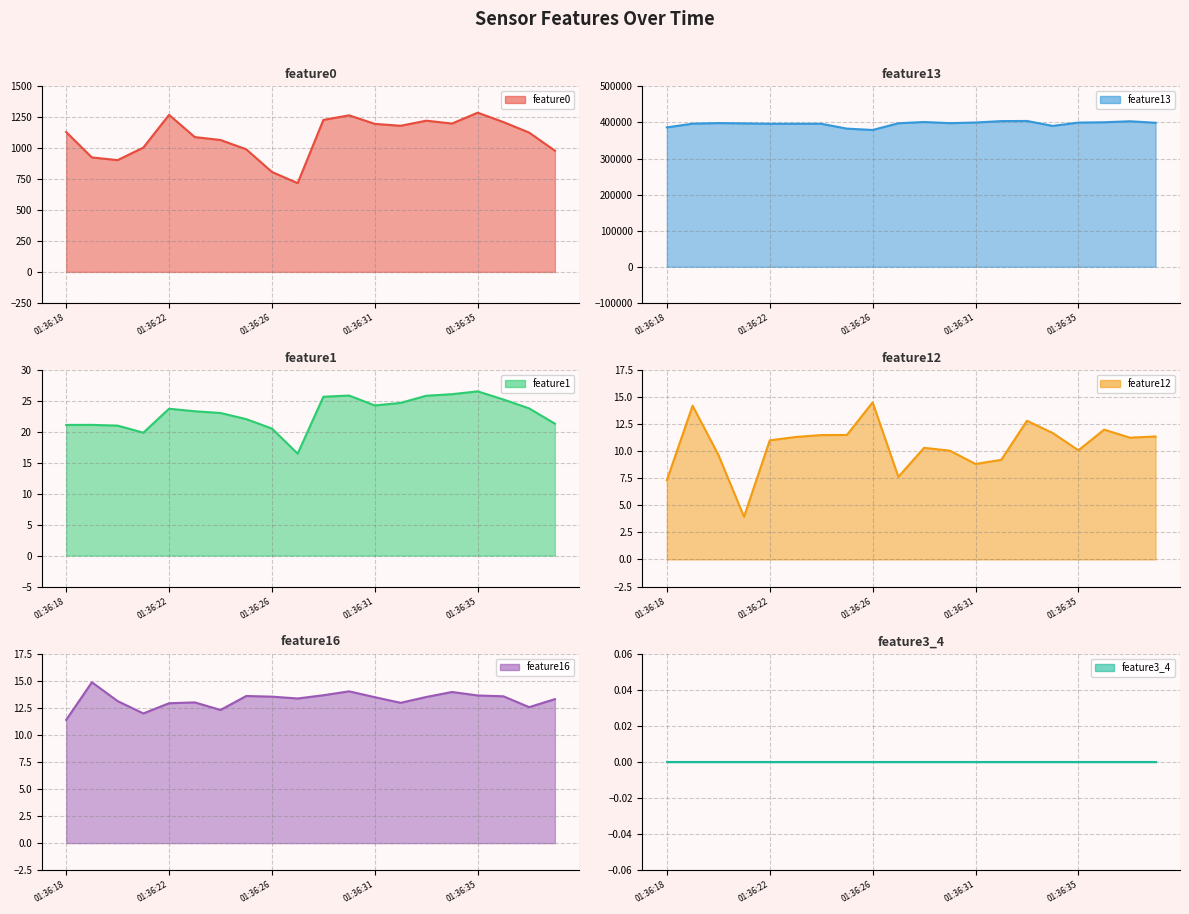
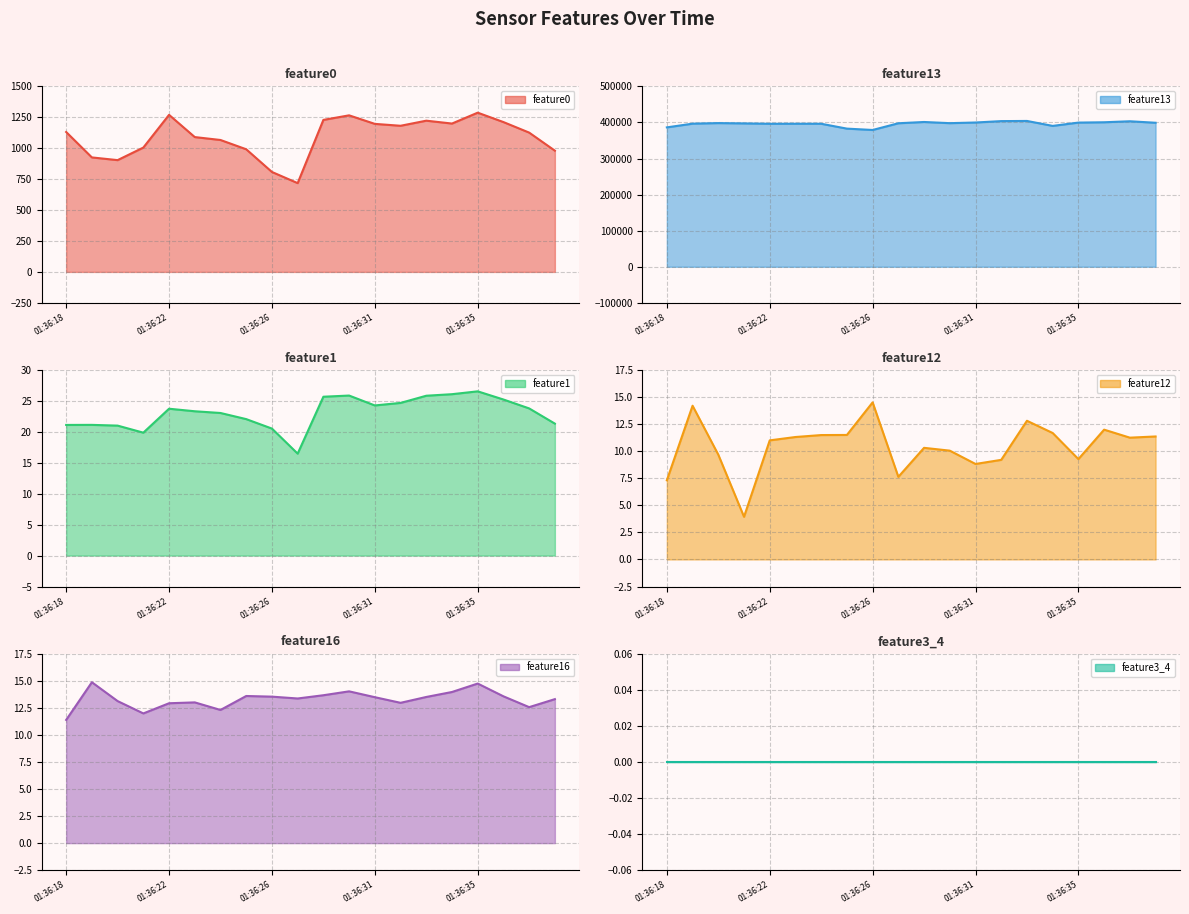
  {
    "feature0": {
      "01:36:18": 1130,
      "01:36:22": 1270,
      "01:36:26": 810,
      "01:36:31": 1200,
      "01:36:35": 1290
    },
    "feature13": {
      "01:36:18": 390000,
      "01:36:22": 400000,
      "01:36:26": 380000,
      "01:36:31": 400000,
      "01:36:35": 400000
    },
    "feature1": {
      "01:36:18": 21,
      "01:36:22": 24,
      "01:36:26": 21,
      "01:36:31": 24,
      "01:36:35": 27
    },
    "feature12": {
      "01:36:18": 7.3,
      "01:36:22": 11.0,
      "01:36:26": 14.5,
      "01:36:31": 8.8,
-     "01:36:35": 10.1
+     "01:36:35": 9.3
    },
    "feature16": {
      "01:36:18": 11.4,
      "01:36:22": 12.9,
      "01:36:26": 13.5,
      "01:36:31": 13.5,
-     "01:36:35": 13.6
+     "01:36:35": 14.7
    },
    "feature3_4": {
      "01:36:18": 0.000,
      "01:36:22": 0.000,
      "01:36:26": 0.000,
      "01:36:31": 0.000,
      "01:36:35": 0.000
    }
  }
